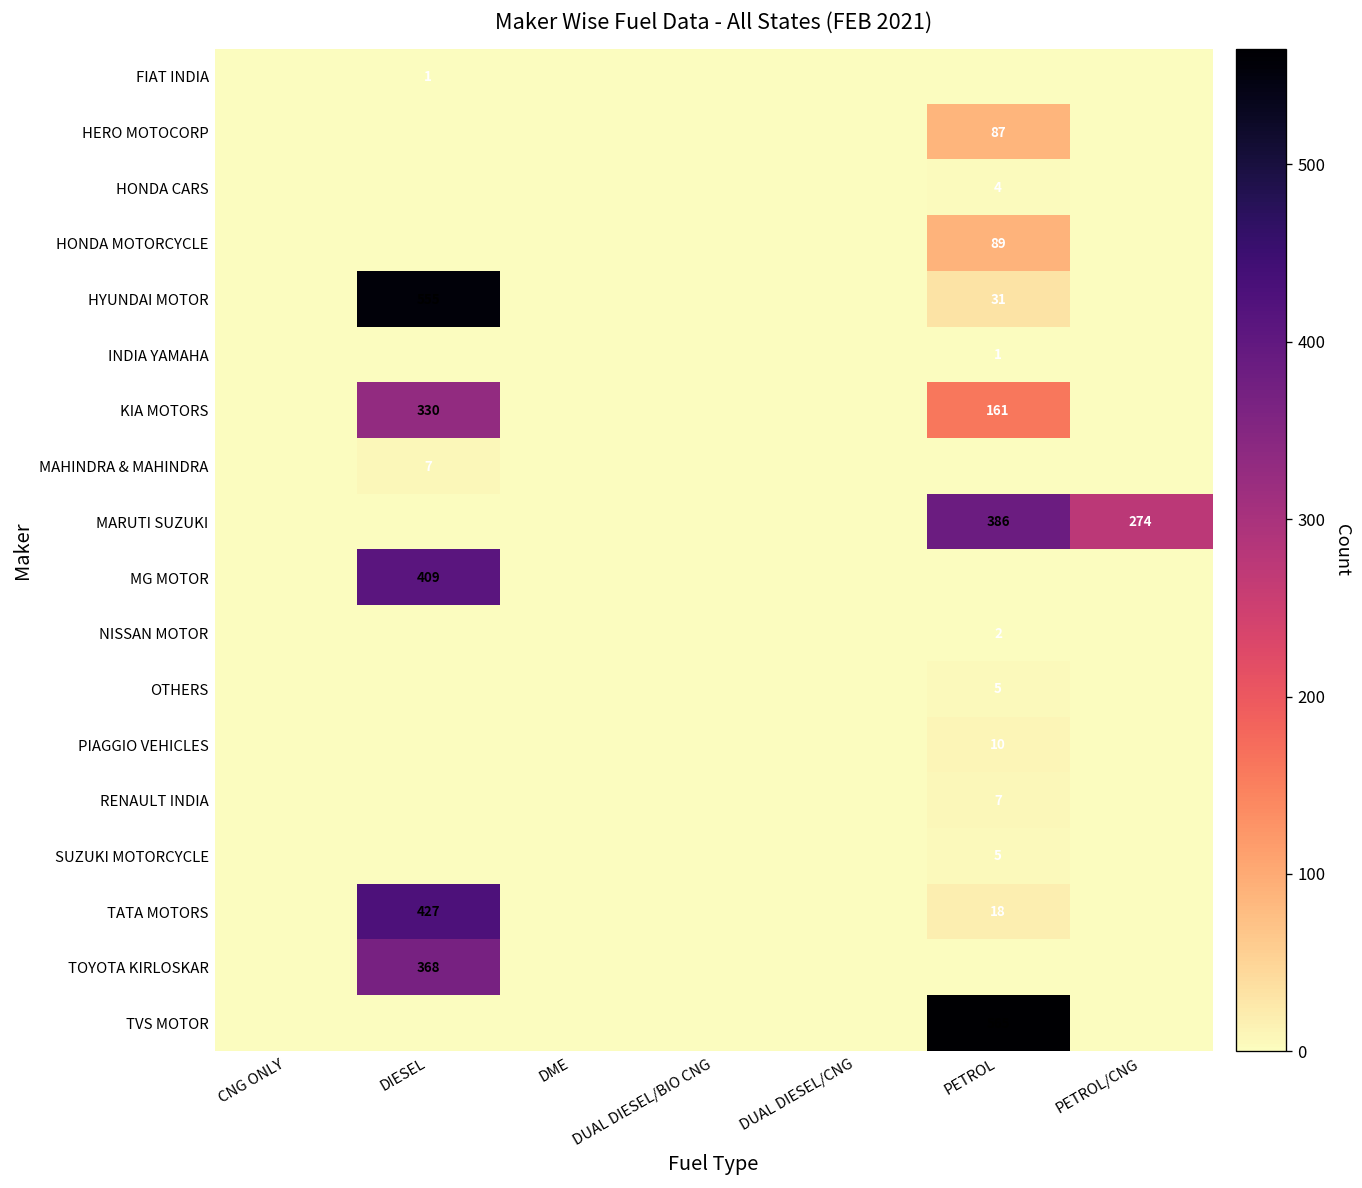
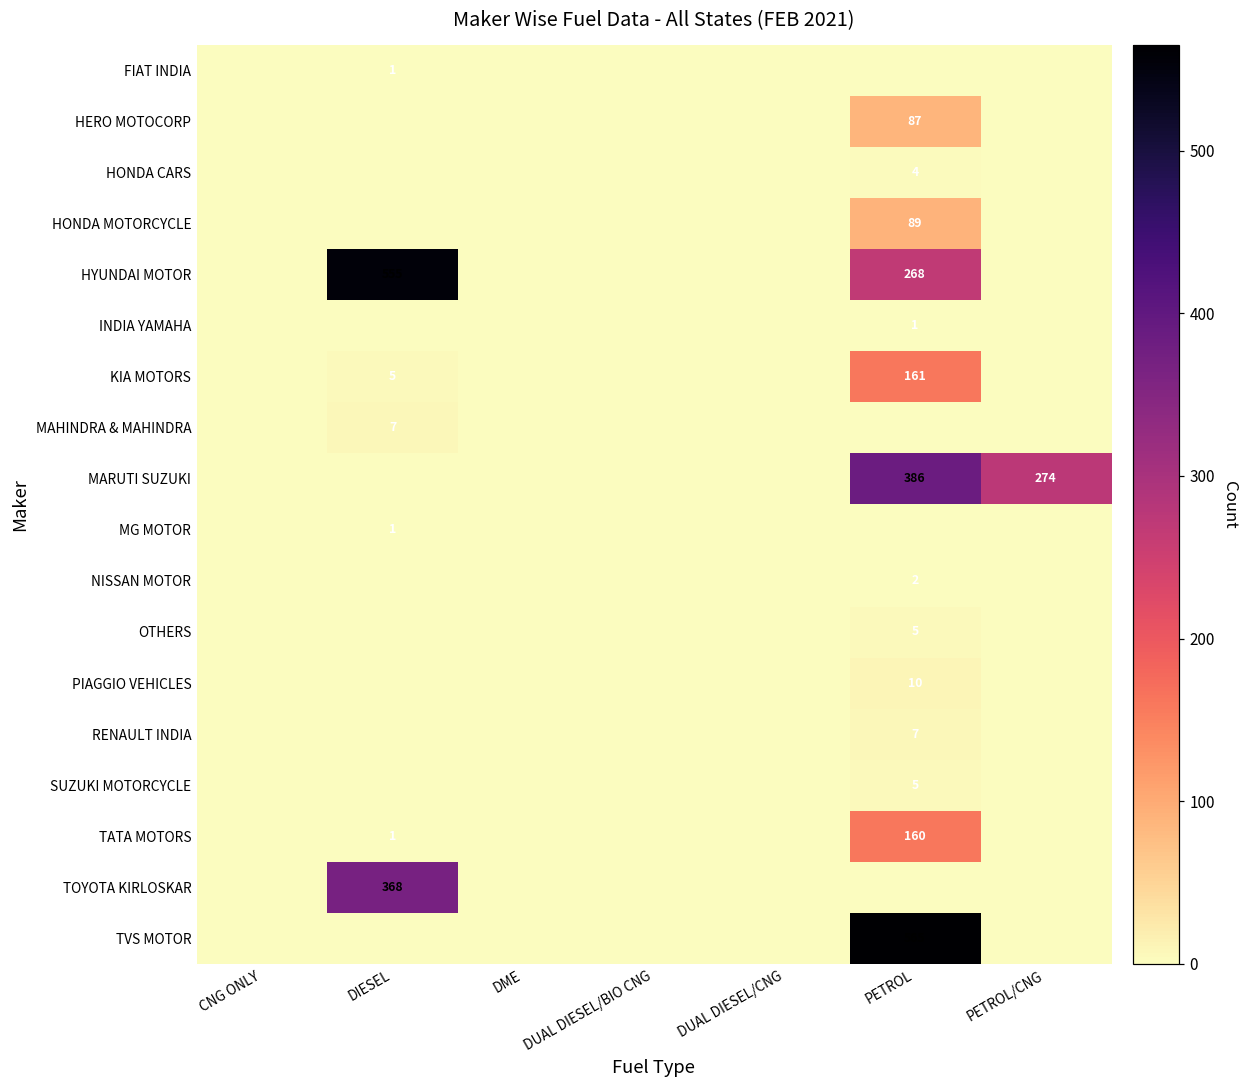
  {
    "FIAT INDIA": {
      "DIESEL": 1
    },
    "HERO MOTOCORP": {
      "PETROL": 87
    },
    "HONDA CARS": {
      "PETROL": 4
    },
    "HONDA MOTORCYCLE": {
      "PETROL": 89
    },
    "HYUNDAI MOTOR": {
-     "PETROL": 31
+     "PETROL": 268
    },
    "INDIA YAMAHA": {
      "PETROL": 1
    },
    "KIA MOTORS": {
-     "DIESEL": 330,
+     "DIESEL": 5,
      "PETROL": 161
    },
    "MAHINDRA & MAHINDRA": {
      "DIESEL": 7
    },
    "MARUTI SUZUKI": {
      "PETROL": 386,
      "PETROL/CNG": 274
    },
    "MG MOTOR": {
-     "DIESEL": 409
+     "DIESEL": 1
    },
    "NISSAN MOTOR": {
      "PETROL": 2
    },
    "OTHERS": {
      "PETROL": 5
    },
    "PIAGGIO VEHICLES": {
      "PETROL": 10
    },
    "RENAULT INDIA": {
      "PETROL": 7
    },
    "SUZUKI MOTORCYCLE": {
      "PETROL": 5
    },
    "TATA MOTORS": {
-     "DIESEL": 427,
-     "PETROL": 18
+     "DIESEL": 1,
+     "PETROL": 160
    },
    "TOYOTA KIRLOSKAR": {
      "DIESEL": 368
    }
  }
